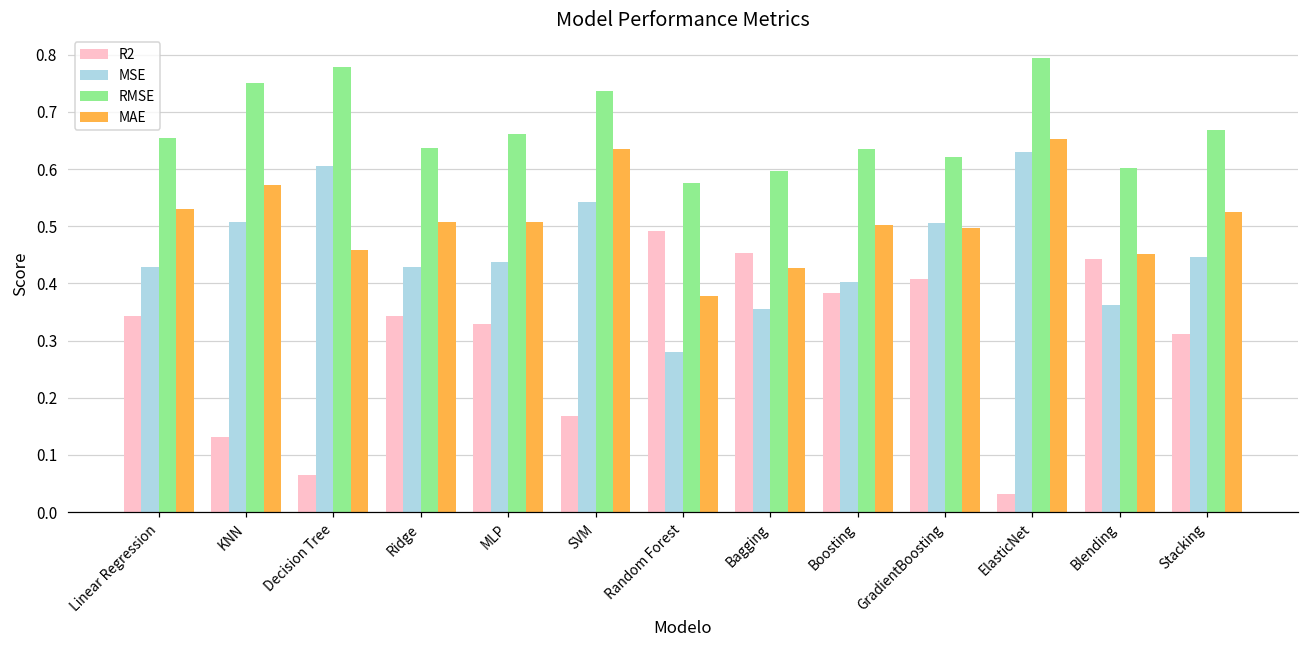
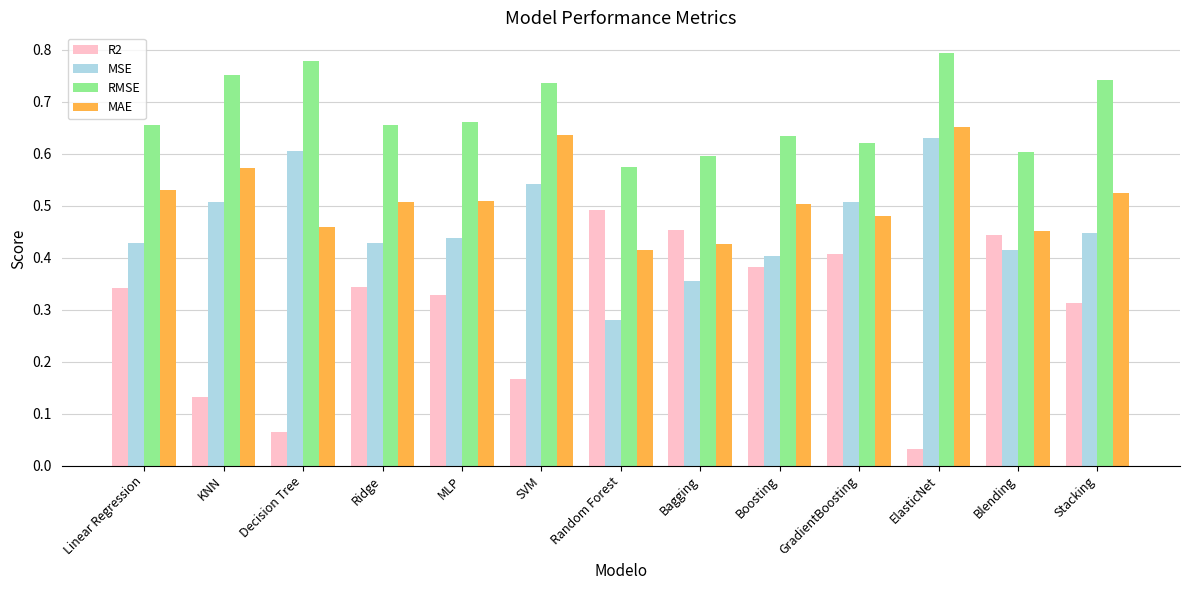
  {
    "R2": {
      "Linear Regression": 0.34,
      "KNN": 0.13,
      "Decision Tree": 0.07,
      "Ridge": 0.34,
      "MLP": 0.33,
      "SVM": 0.17,
      "Random Forest": 0.49,
      "Bagging": 0.45,
      "Boosting": 0.38,
      "GradientBoosting": 0.41,
      "ElasticNet": 0.03,
      "Blending": 0.44,
      "Stacking": 0.31
    },
    "MSE": {
      "Linear Regression": 0.43,
      "KNN": 0.51,
      "Decision Tree": 0.61,
      "Ridge": 0.43,
      "MLP": 0.44,
      "SVM": 0.54,
      "Random Forest": 0.28,
      "Bagging": 0.36,
      "Boosting": 0.40,
      "GradientBoosting": 0.51,
      "ElasticNet": 0.63,
-     "Blending": 0.36,
+     "Blending": 0.42,
      "Stacking": 0.45
    },
    "RMSE": {
      "Linear Regression": 0.65,
      "KNN": 0.75,
      "Decision Tree": 0.78,
-     "Ridge": 0.64,
+     "Ridge": 0.65,
      "MLP": 0.66,
      "SVM": 0.74,
      "Random Forest": 0.58,
      "Bagging": 0.60,
      "Boosting": 0.63,
      "GradientBoosting": 0.62,
      "ElasticNet": 0.79,
      "Blending": 0.60,
-     "Stacking": 0.67
+     "Stacking": 0.74
    },
    "MAE": {
      "Linear Regression": 0.53,
      "KNN": 0.57,
      "Decision Tree": 0.46,
      "Ridge": 0.51,
      "MLP": 0.51,
      "SVM": 0.64,
-     "Random Forest": 0.38,
+     "Random Forest": 0.41,
      "Bagging": 0.43,
      "Boosting": 0.50,
-     "GradientBoosting": 0.50,
+     "GradientBoosting": 0.48,
      "ElasticNet": 0.65,
      "Blending": 0.45,
      "Stacking": 0.52
    }
  }
